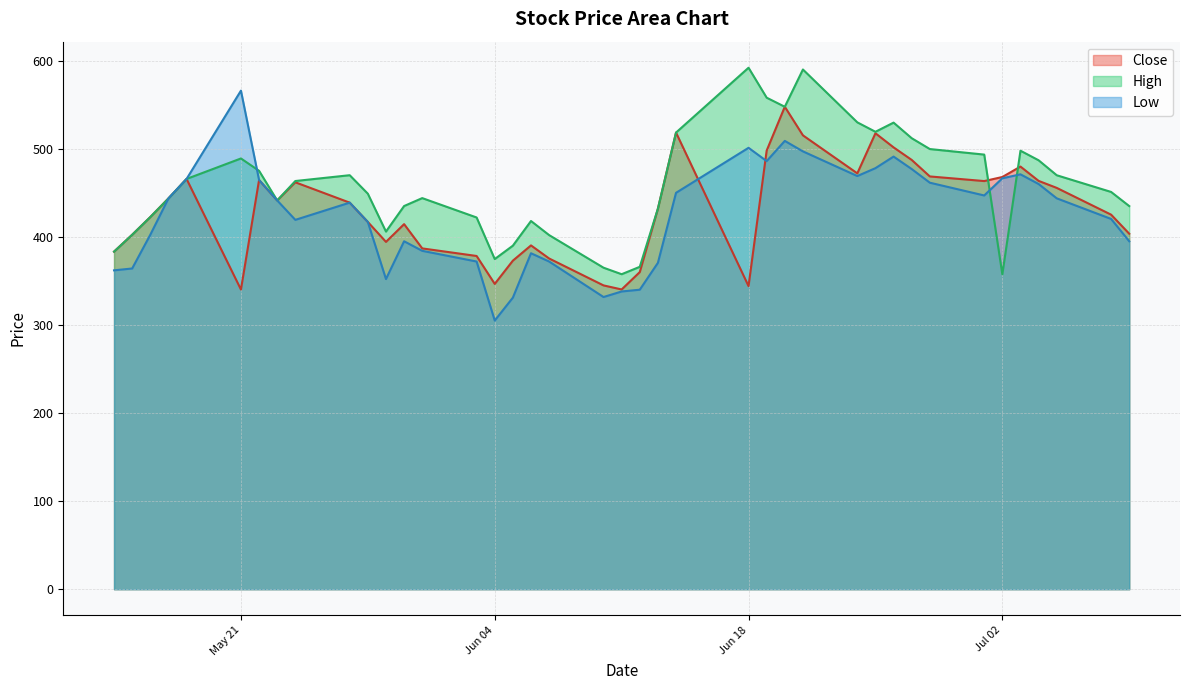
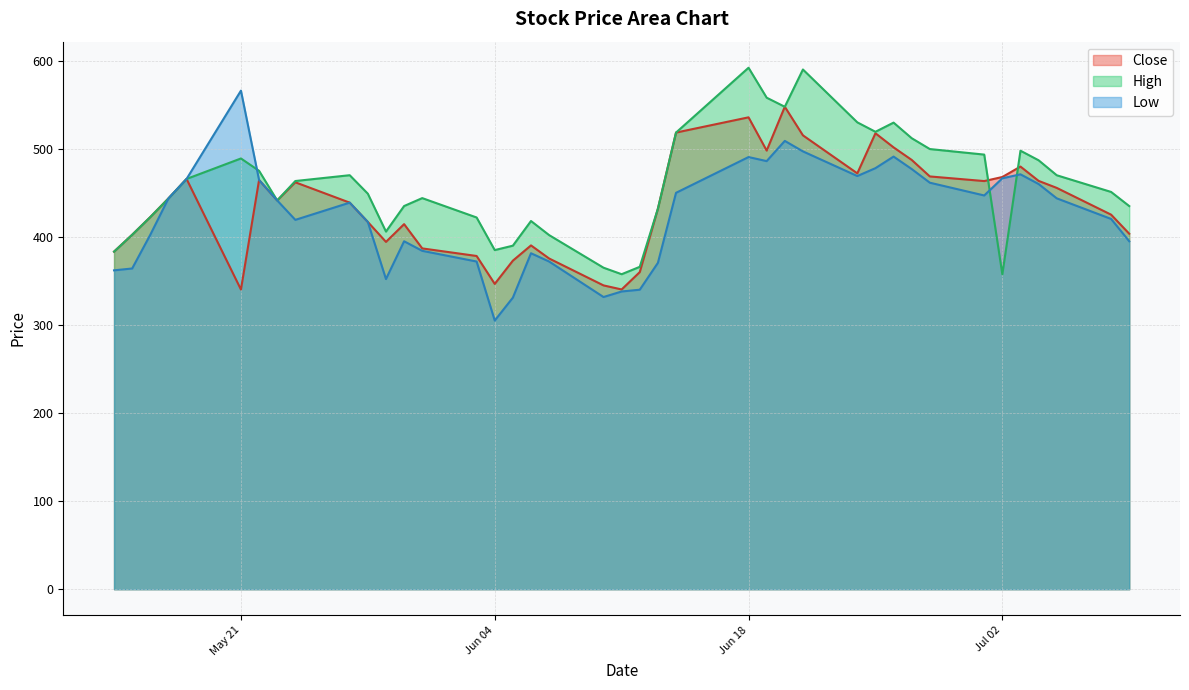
  {
    "Close": {
      "May 21": 340,
      "Jun 04": 350,
-     "Jun 18": 340
+     "Jun 18": 540
    },
    "High": {
      "May 21": 490,
-     "Jun 04": 370,
+     "Jun 04": 390,
      "Jun 18": 590,
      "Jul 02": 360
    },
    "Low": {
      "May 21": 570,
      "Jun 04": 310,
-     "Jun 18": 500
+     "Jun 18": 490
    }
  }
